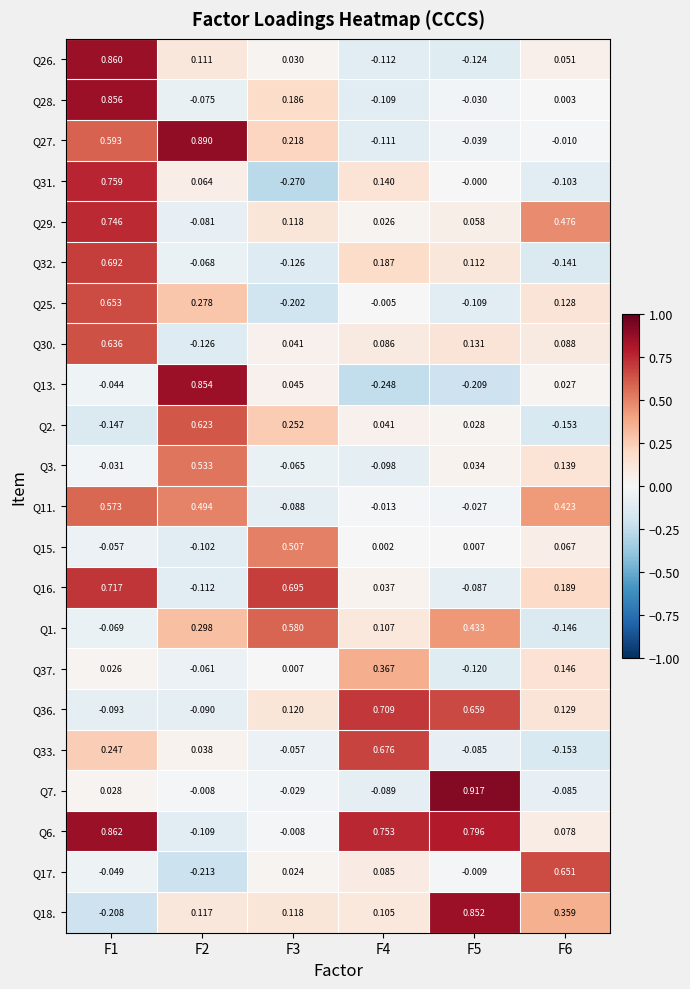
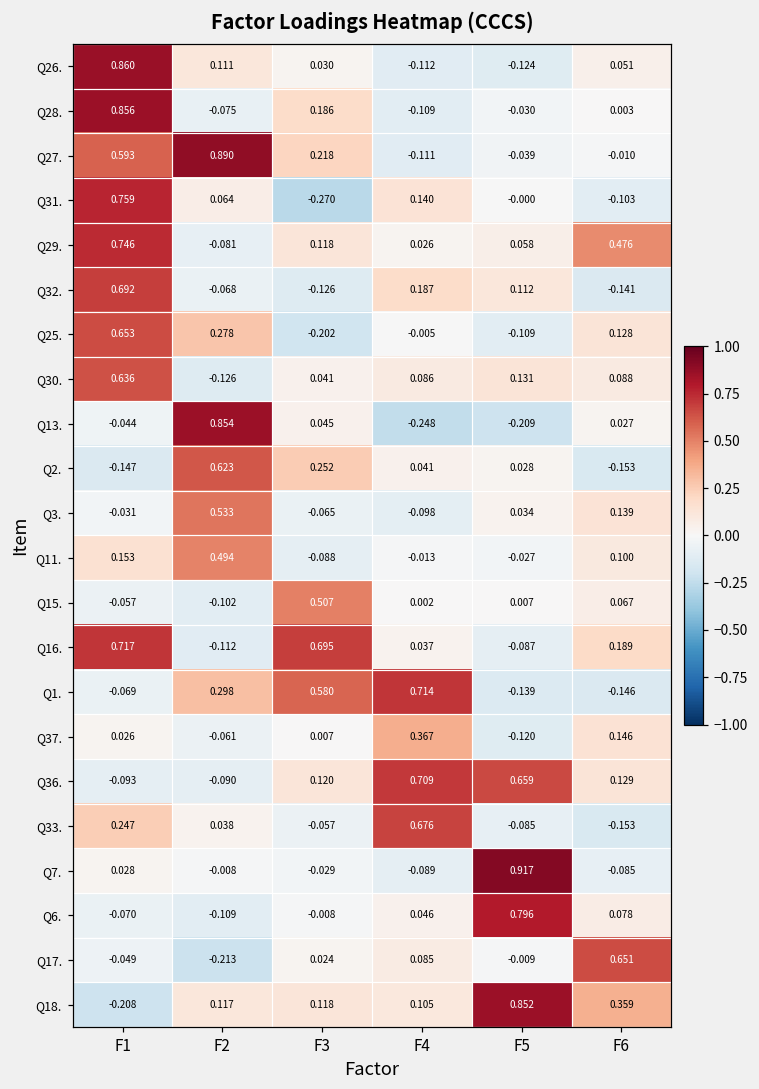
  {
    "Q26.": {
      "F1": 0.860,
      "F2": 0.111,
      "F3": 0.030,
      "F4": -0.112,
      "F5": -0.124,
      "F6": 0.051
    },
    "Q28.": {
      "F1": 0.856,
      "F2": -0.075,
      "F3": 0.186,
      "F4": -0.109,
      "F5": -0.030,
      "F6": 0.003
    },
    "Q27.": {
      "F1": 0.593,
      "F2": 0.890,
      "F3": 0.218,
      "F4": -0.111,
      "F5": -0.039,
      "F6": -0.010
    },
    "Q31.": {
      "F1": 0.759,
      "F2": 0.064,
      "F3": -0.270,
      "F4": 0.140,
      "F5": -0.000,
      "F6": -0.103
    },
    "Q29.": {
      "F1": 0.746,
      "F2": -0.081,
      "F3": 0.118,
      "F4": 0.026,
      "F5": 0.058,
      "F6": 0.476
    },
    "Q32.": {
      "F1": 0.692,
      "F2": -0.068,
      "F3": -0.126,
      "F4": 0.187,
      "F5": 0.112,
      "F6": -0.141
    },
    "Q25.": {
      "F1": 0.653,
      "F2": 0.278,
      "F3": -0.202,
      "F4": -0.005,
      "F5": -0.109,
      "F6": 0.128
    },
    "Q30.": {
      "F1": 0.636,
      "F2": -0.126,
      "F3": 0.041,
      "F4": 0.086,
      "F5": 0.131,
      "F6": 0.088
    },
    "Q13.": {
      "F1": -0.044,
      "F2": 0.854,
      "F3": 0.045,
      "F4": -0.248,
      "F5": -0.209,
      "F6": 0.027
    },
    "Q2.": {
      "F1": -0.147,
      "F2": 0.623,
      "F3": 0.252,
      "F4": 0.041,
      "F5": 0.028,
      "F6": -0.153
    },
    "Q3.": {
      "F1": -0.031,
      "F2": 0.533,
      "F3": -0.065,
      "F4": -0.098,
      "F5": 0.034,
      "F6": 0.139
    },
    "Q11.": {
-     "F1": 0.573,
+     "F1": 0.153,
      "F2": 0.494,
      "F3": -0.088,
      "F4": -0.013,
      "F5": -0.027,
-     "F6": 0.423
+     "F6": 0.100
    },
    "Q15.": {
      "F1": -0.057,
      "F2": -0.102,
      "F3": 0.507,
      "F4": 0.002,
      "F5": 0.007,
      "F6": 0.067
    },
    "Q16.": {
      "F1": 0.717,
      "F2": -0.112,
      "F3": 0.695,
      "F4": 0.037,
      "F5": -0.087,
      "F6": 0.189
    },
    "Q1.": {
      "F1": -0.069,
      "F2": 0.298,
      "F3": 0.580,
-     "F4": 0.107,
-     "F5": 0.433,
+     "F4": 0.714,
+     "F5": -0.139,
      "F6": -0.146
    },
    "Q37.": {
      "F1": 0.026,
      "F2": -0.061,
      "F3": 0.007,
      "F4": 0.367,
      "F5": -0.120,
      "F6": 0.146
    },
    "Q36.": {
      "F1": -0.093,
      "F2": -0.090,
      "F3": 0.120,
      "F4": 0.709,
      "F5": 0.659,
      "F6": 0.129
    },
    "Q33.": {
      "F1": 0.247,
      "F2": 0.038,
      "F3": -0.057,
      "F4": 0.676,
      "F5": -0.085,
      "F6": -0.153
    },
    "Q7.": {
      "F1": 0.028,
      "F2": -0.008,
      "F3": -0.029,
      "F4": -0.089,
      "F5": 0.917,
      "F6": -0.085
    },
    "Q6.": {
-     "F1": 0.862,
+     "F1": -0.070,
      "F2": -0.109,
      "F3": -0.008,
-     "F4": 0.753,
+     "F4": 0.046,
      "F5": 0.796,
      "F6": 0.078
    },
    "Q17.": {
      "F1": -0.049,
      "F2": -0.213,
      "F3": 0.024,
      "F4": 0.085,
      "F5": -0.009,
      "F6": 0.651
    },
    "Q18.": {
      "F1": -0.208,
      "F2": 0.117,
      "F3": 0.118,
      "F4": 0.105,
      "F5": 0.852,
      "F6": 0.359
    }
  }
